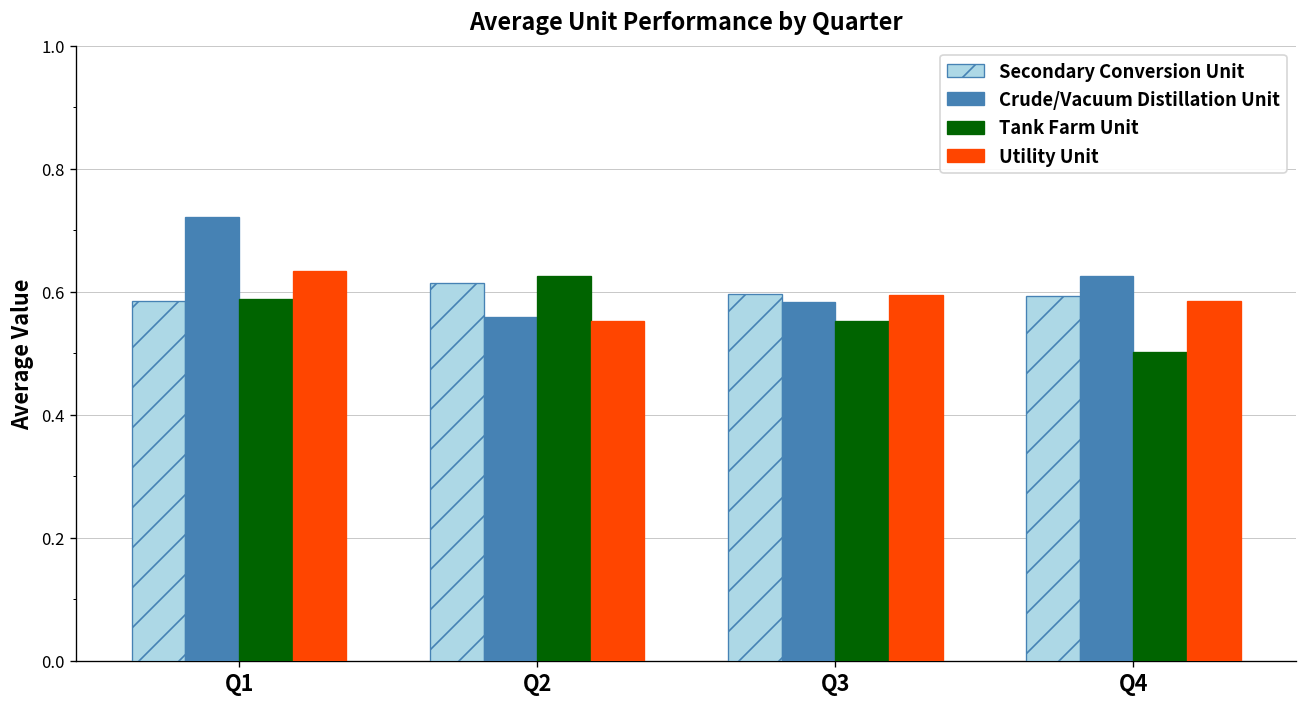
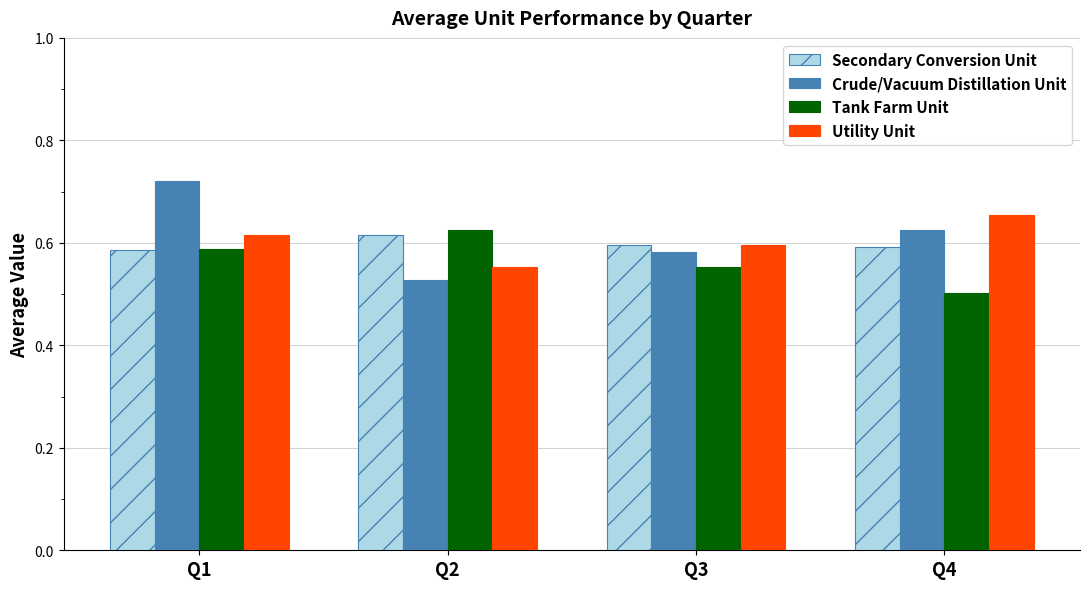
  {
    "Secondary Conversion Unit": {
      "Q1": 0.59,
      "Q2": 0.61,
      "Q3": 0.60,
      "Q4": 0.59
    },
    "Crude/Vacuum Distillation Unit": {
      "Q1": 0.72,
-     "Q2": 0.56,
+     "Q2": 0.53,
      "Q3": 0.58,
      "Q4": 0.63
    },
    "Tank Farm Unit": {
      "Q1": 0.59,
      "Q2": 0.63,
      "Q3": 0.55,
      "Q4": 0.50
    },
    "Utility Unit": {
-     "Q1": 0.63,
+     "Q1": 0.61,
      "Q2": 0.55,
      "Q3": 0.60,
-     "Q4": 0.58
+     "Q4": 0.65
    }
  }
